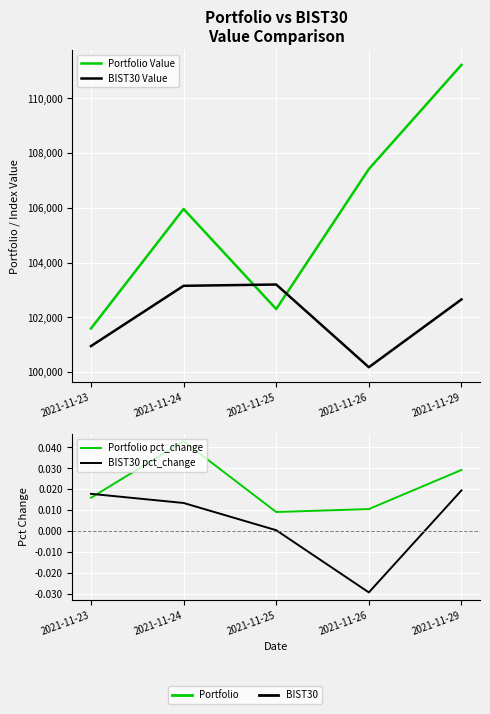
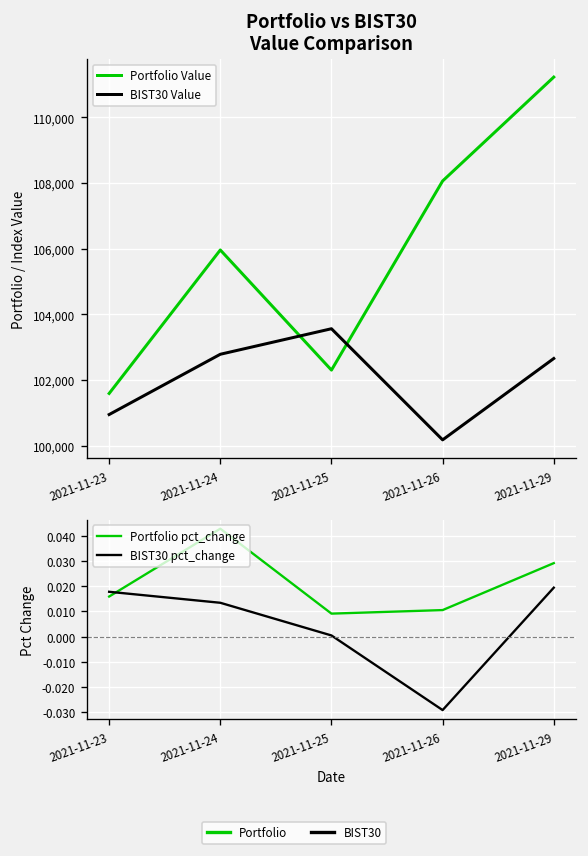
  {
    "Portfolio vs BIST30 Value Comparison": {
      "Portfolio Value": {
        "2021-11-23": "101,600",
        "2021-11-24": "106,000",
        "2021-11-25": "102,300",
-       "2021-11-26": "107,400",
+       "2021-11-26": "108,100",
        "2021-11-29": "111,200"
      },
      "BIST30 Value": {
        "2021-11-23": "101,000",
-       "2021-11-24": "103,200",
-       "2021-11-25": "103,200",
+       "2021-11-24": "102,800",
+       "2021-11-25": "103,600",
        "2021-11-26": "100,200",
        "2021-11-29": "102,700"
      }
    }
  }
